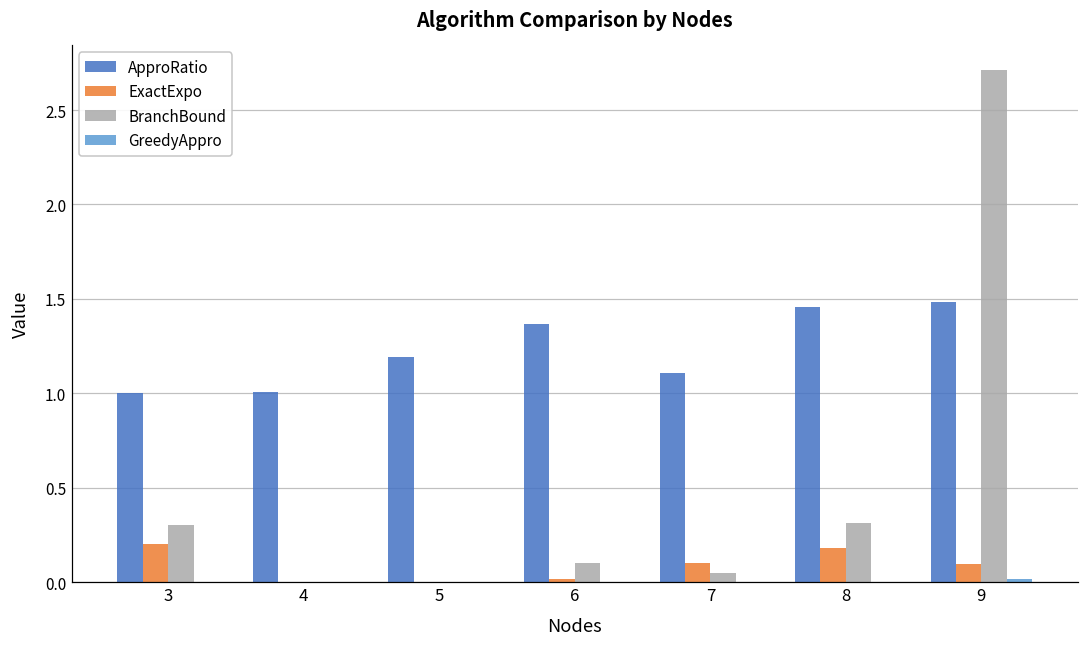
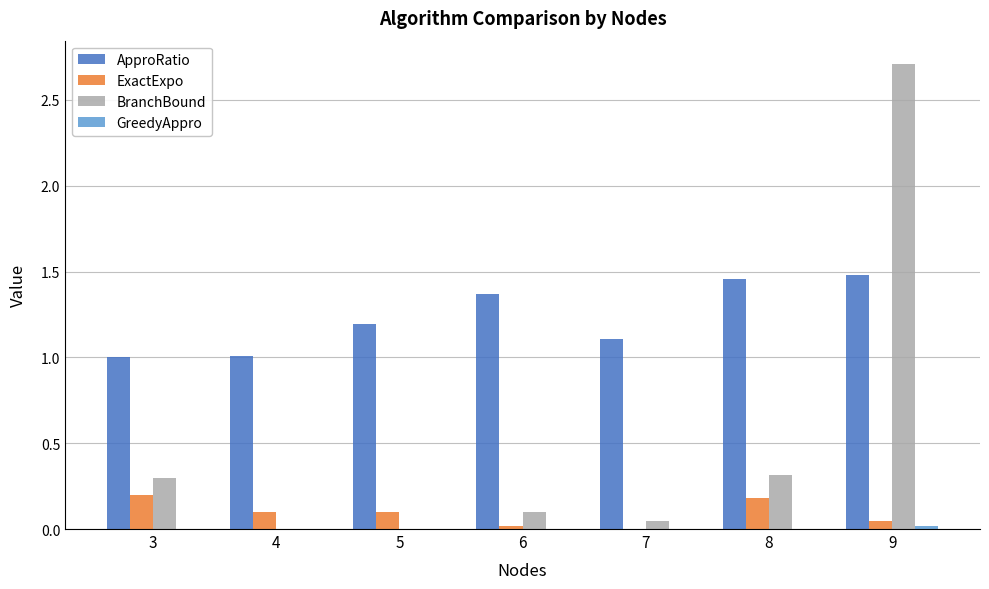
  {
    "ExactExpo": {
      "3": 0.20,
-     "4": 0.0,
-     "5": 0.0,
+     "4": 0.1,
+     "5": 0.1,
      "6": 0.02,
-     "7": 0.1,
+     "7": 0.0,
      "8": 0.18,
-     "9": 0.10
+     "9": 0.05
    },
    "BranchBound": {
      "3": 0.30,
      "4": 0.00,
      "5": 0.00,
      "6": 0.10,
      "7": 0.05,
      "8": 0.31,
      "9": 2.71
    }
  }
